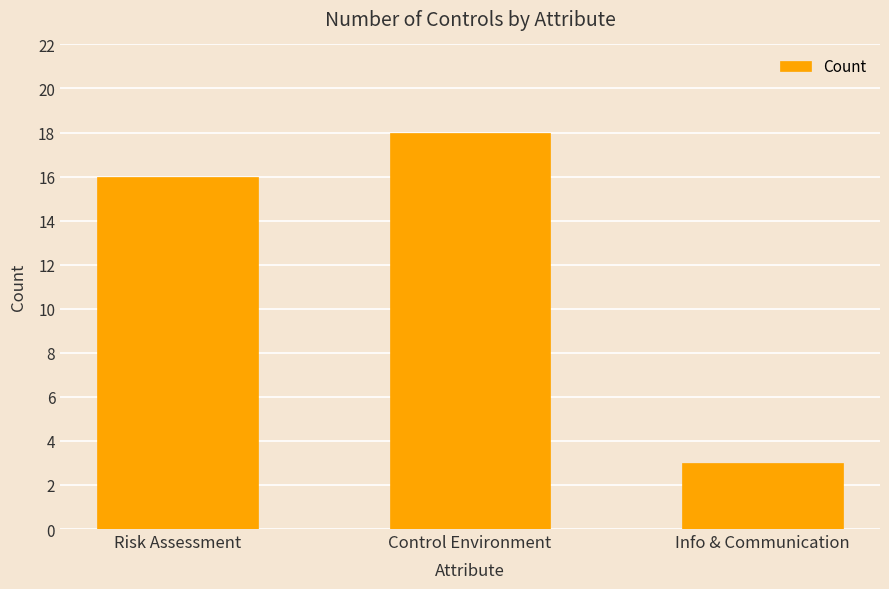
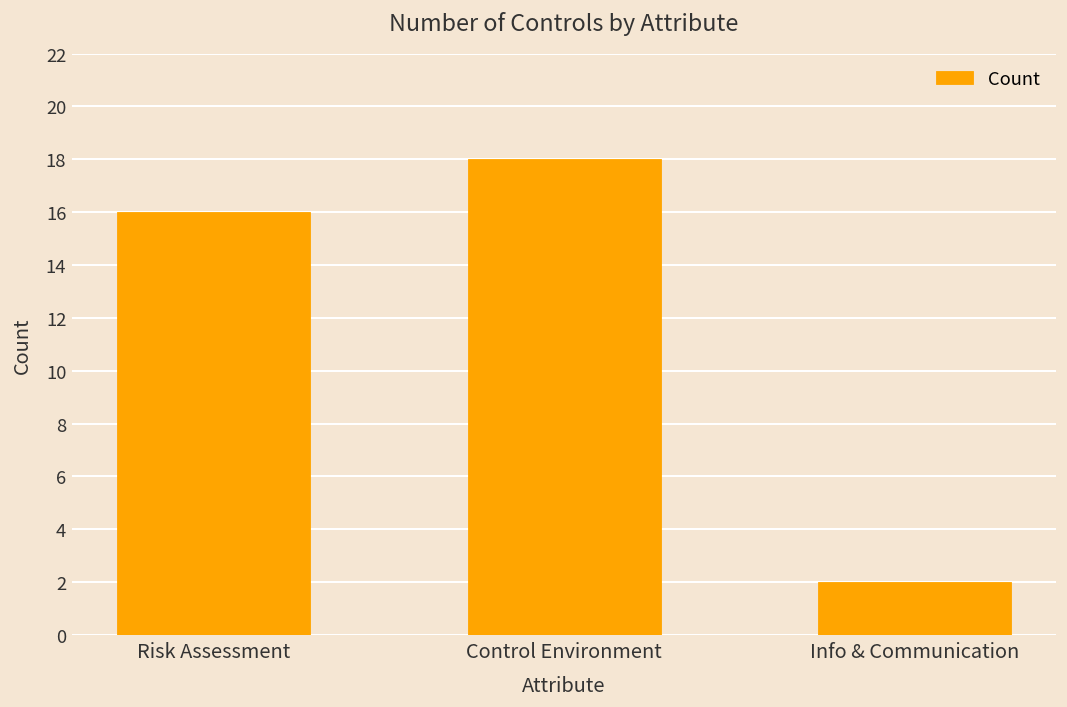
  {
    "Risk Assessment": 16,
    "Control Environment": 18,
-   "Info & Communication": 3
+   "Info & Communication": 2
  }
